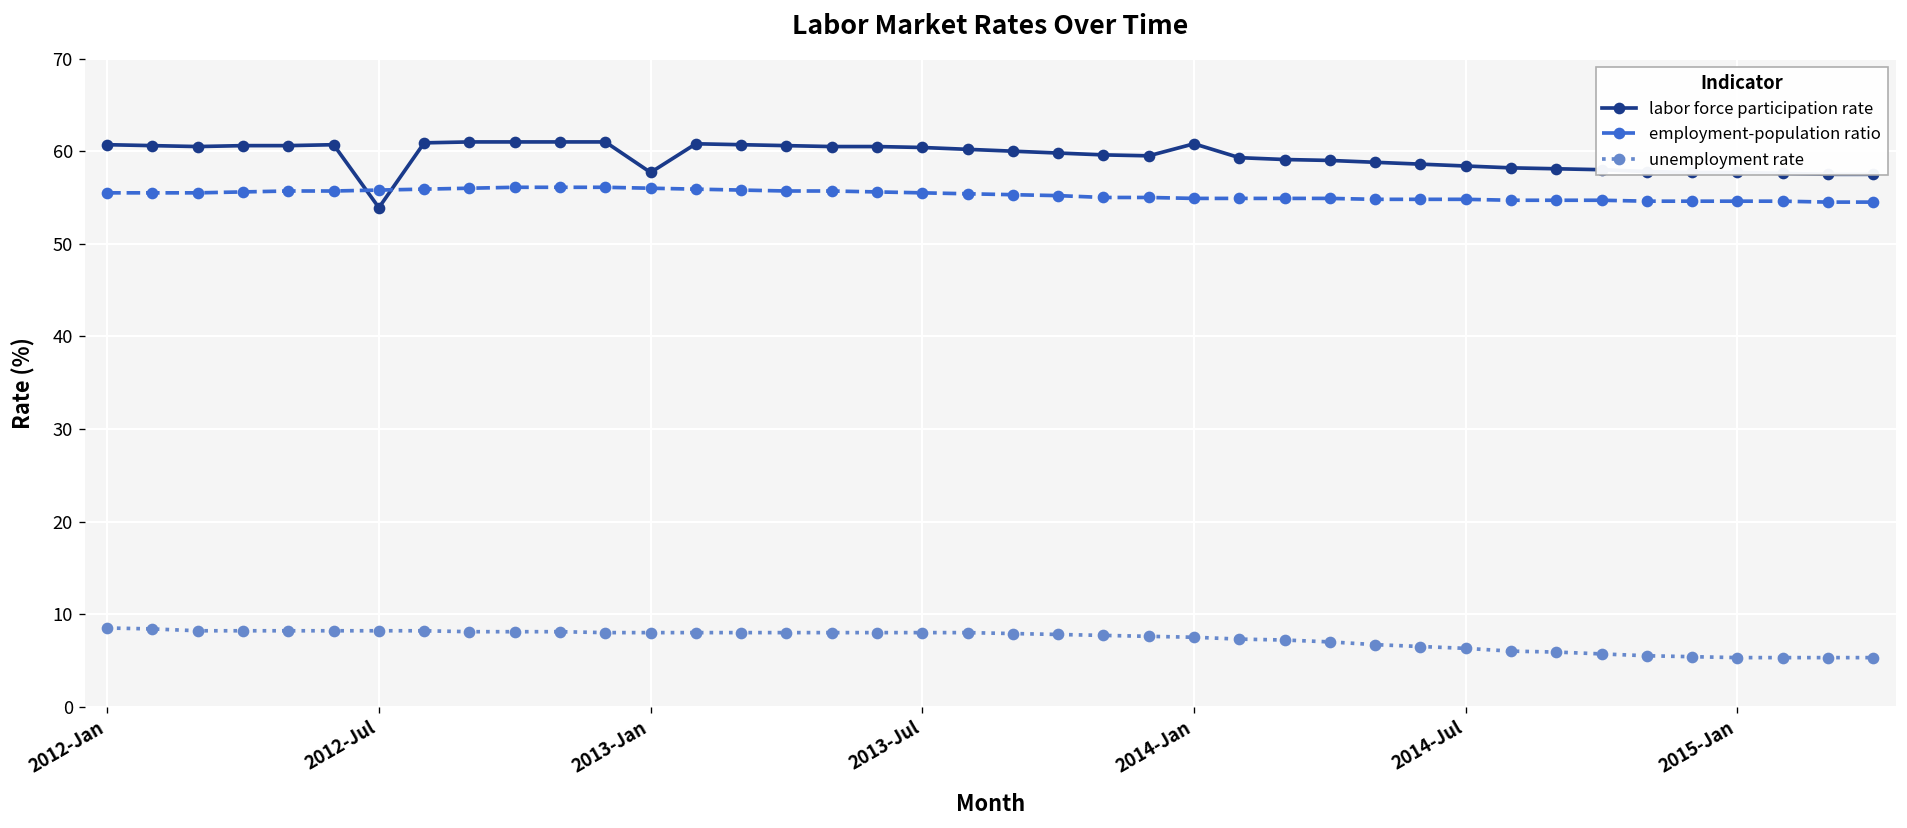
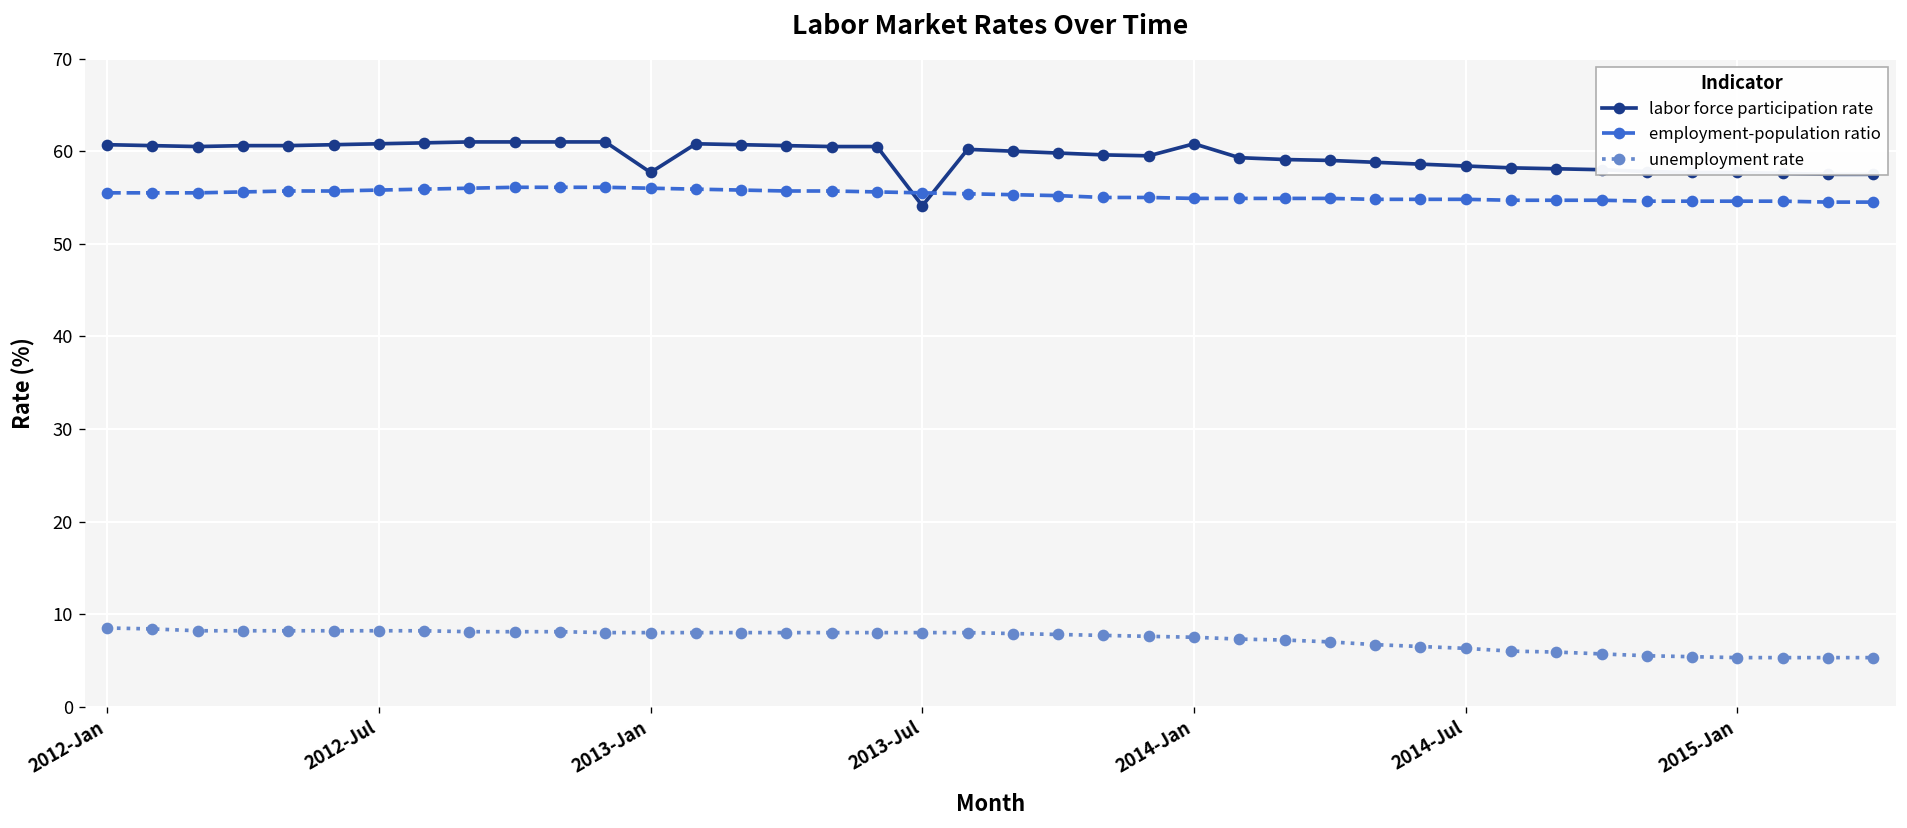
  {
    "labor force participation rate": {
      "2012-Jan": 61,
-     "2012-Jul": 54,
+     "2012-Jul": 61,
      "2013-Jan": 58,
-     "2013-Jul": 60,
+     "2013-Jul": 54,
      "2014-Jan": 61,
      "2014-Jul": 58
    }
  }
